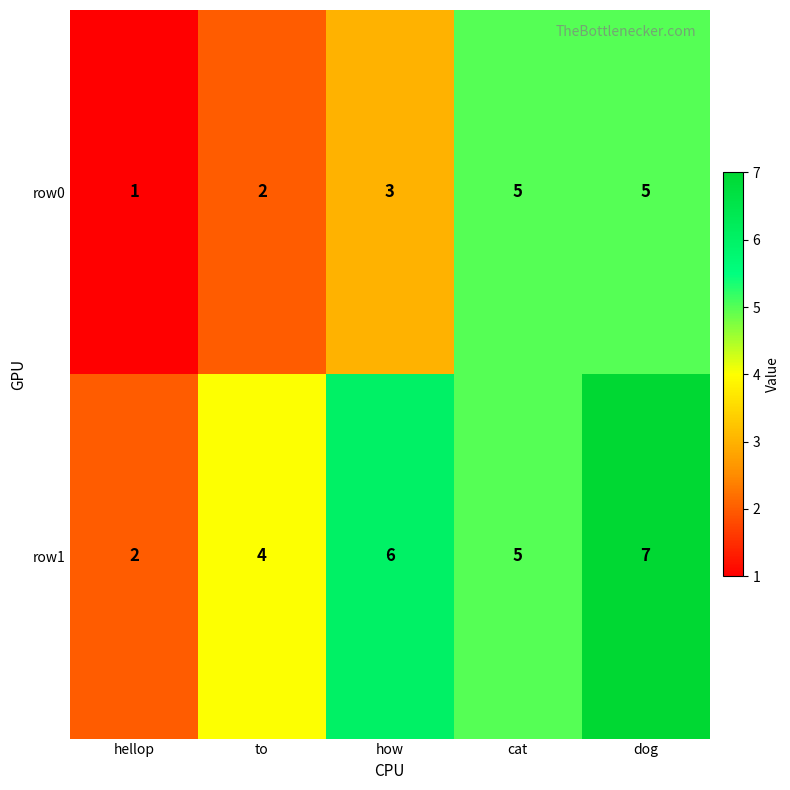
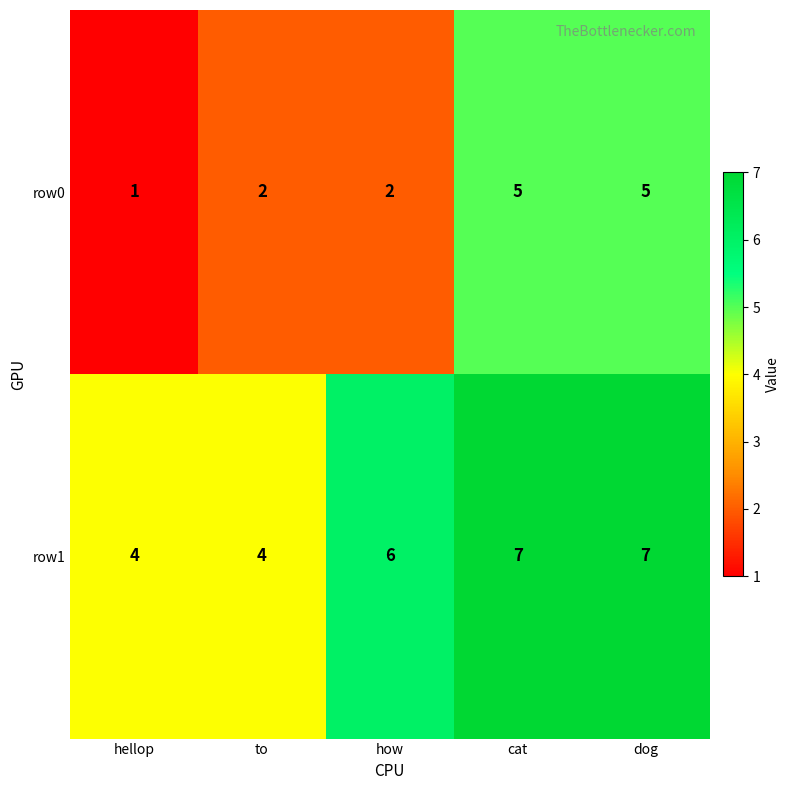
  {
    "row0": {
      "hellop": 1,
      "to": 2,
-     "how": 3,
+     "how": 2,
      "cat": 5
    },
    "row1": {
-     "hellop": 2,
+     "hellop": 4,
      "to": 4,
      "how": 6,
-     "cat": 5,
+     "cat": 7,
      "dog": 7
    }
  }
